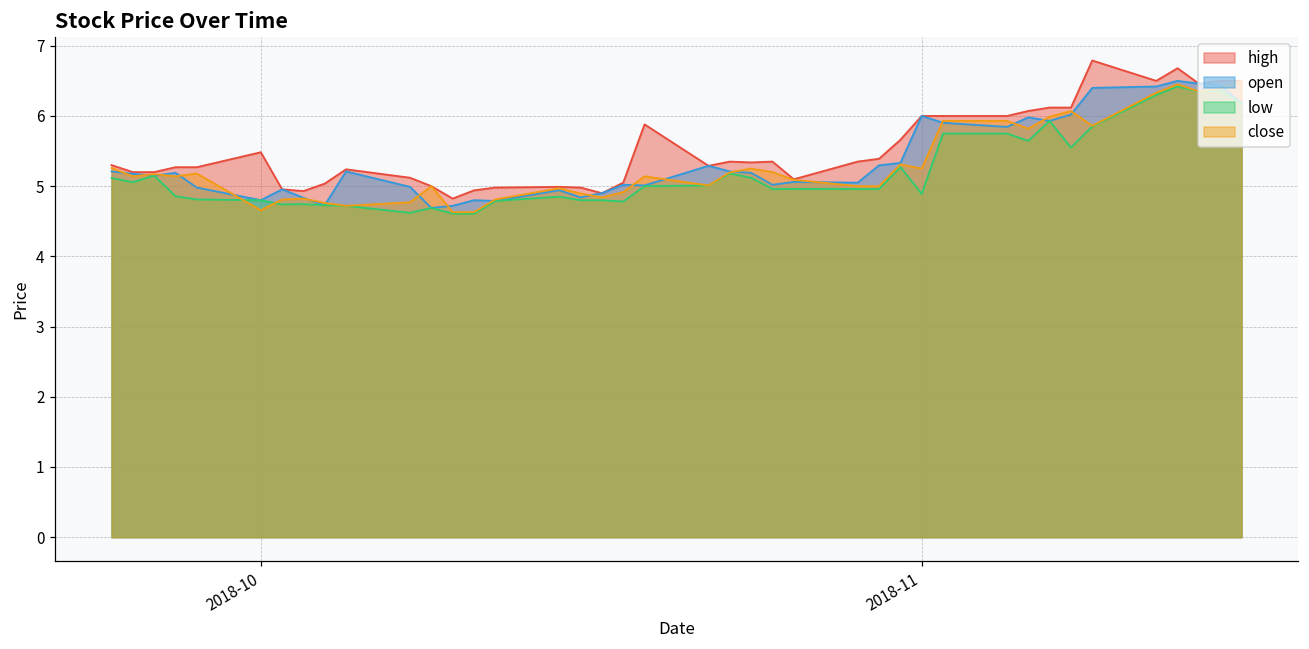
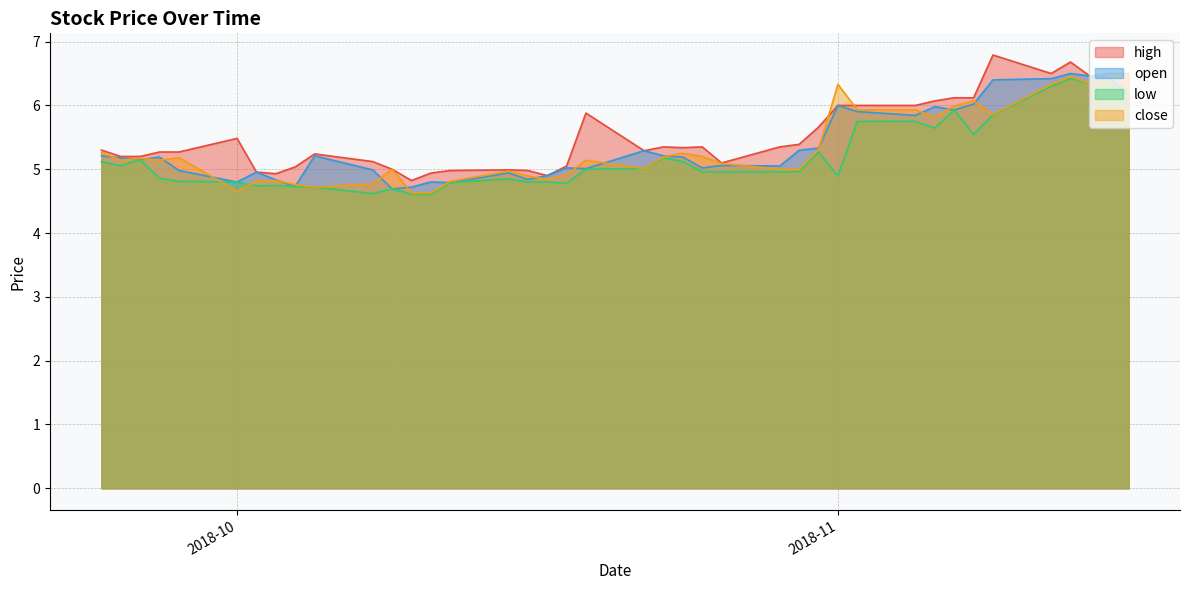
  {
    "high": {
      "2018-10": 5.5
    },
    "low": {
      "2018-11": 4.9
    },
    "close": {
      "2018-10": 4.7,
-     "2018-11": 5.3
+     "2018-11": 6.3
    }
  }
